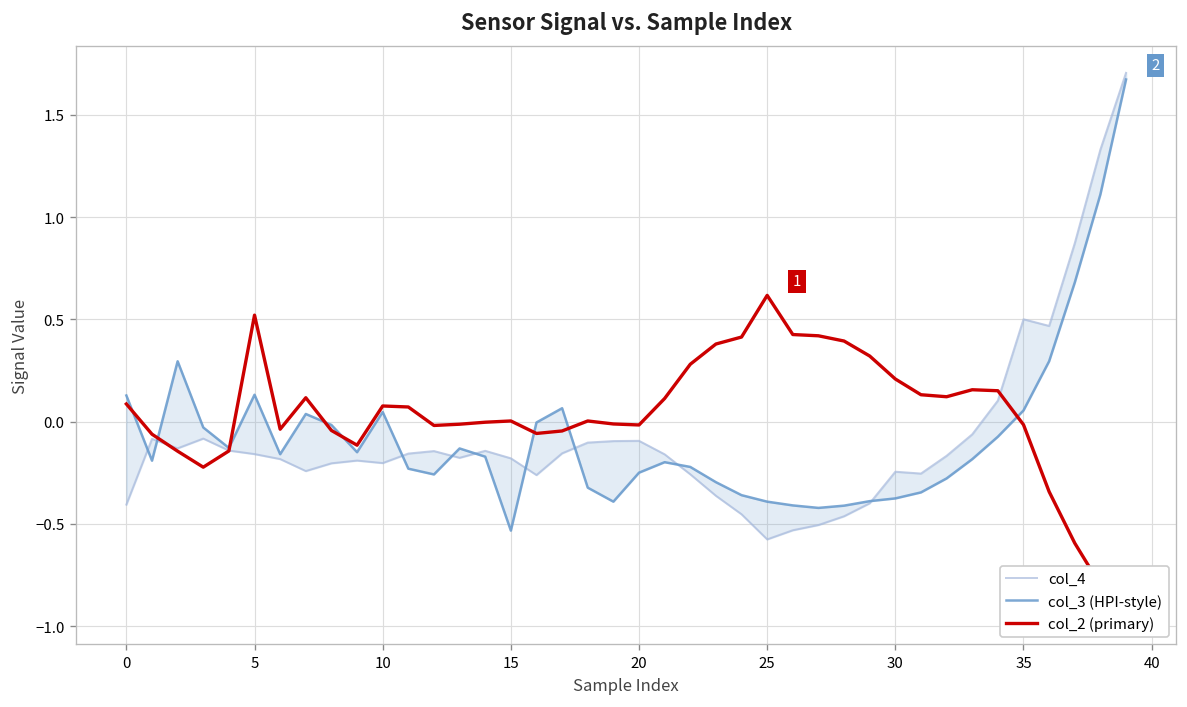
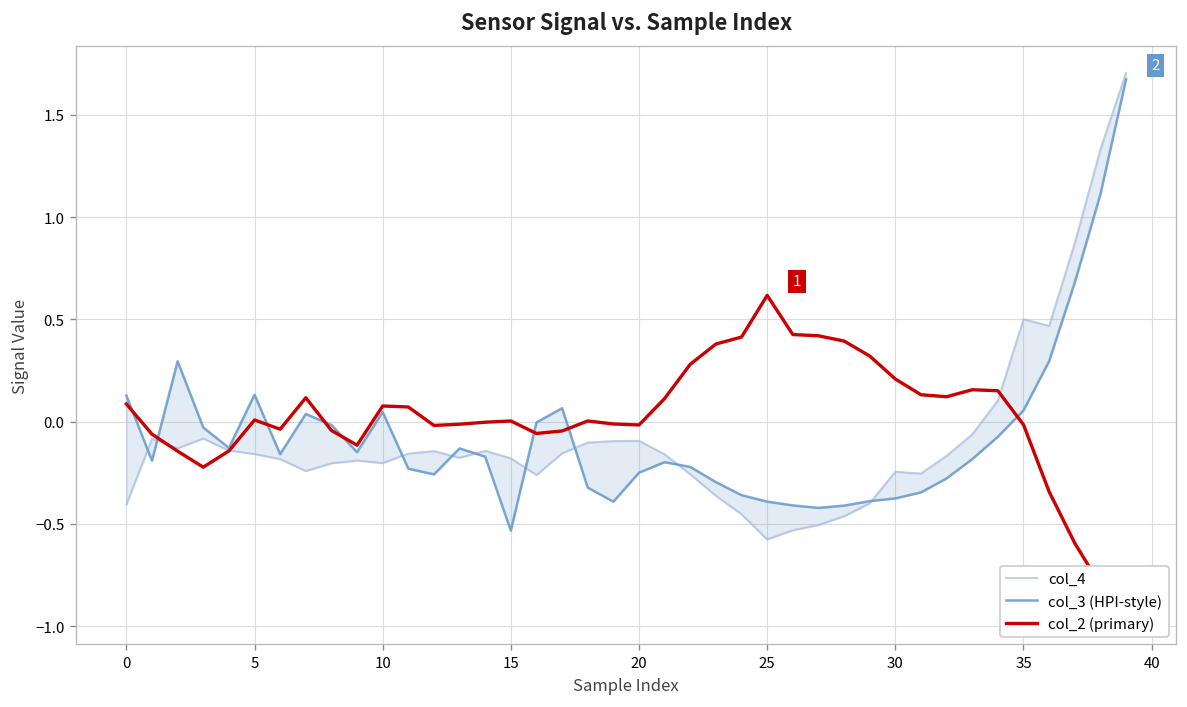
  {
    "col_4": {
      "0": -0.41,
      "5": -0.16,
      "10": -0.20,
      "25": -0.58
    },
    "col_2 (primary)": {
      "0": 0.09,
-     "5": 0.52,
+     "5": 0.01,
      "10": 0.08,
      "15": 0.00,
      "20": -0.02,
      "30": 0.21,
      "35": -0.02
    }
  }
